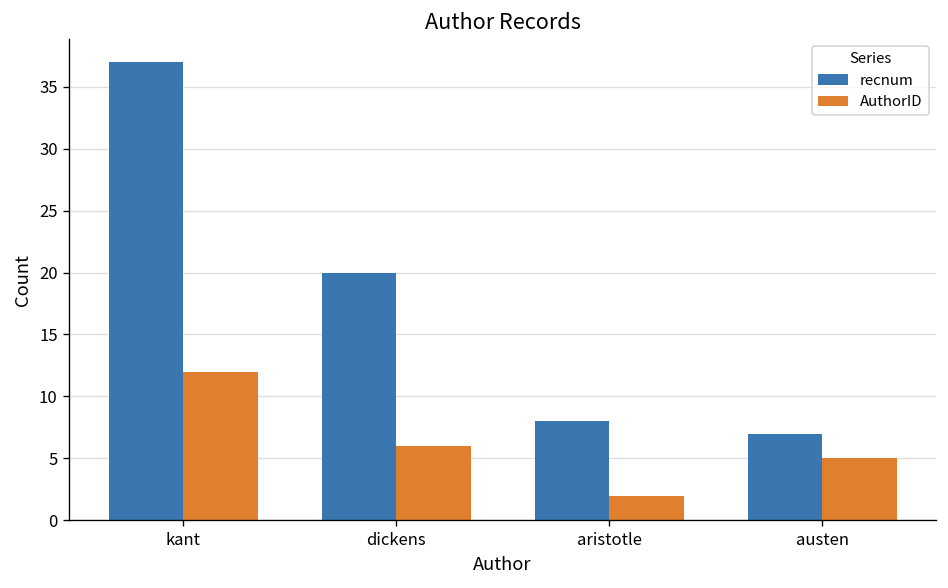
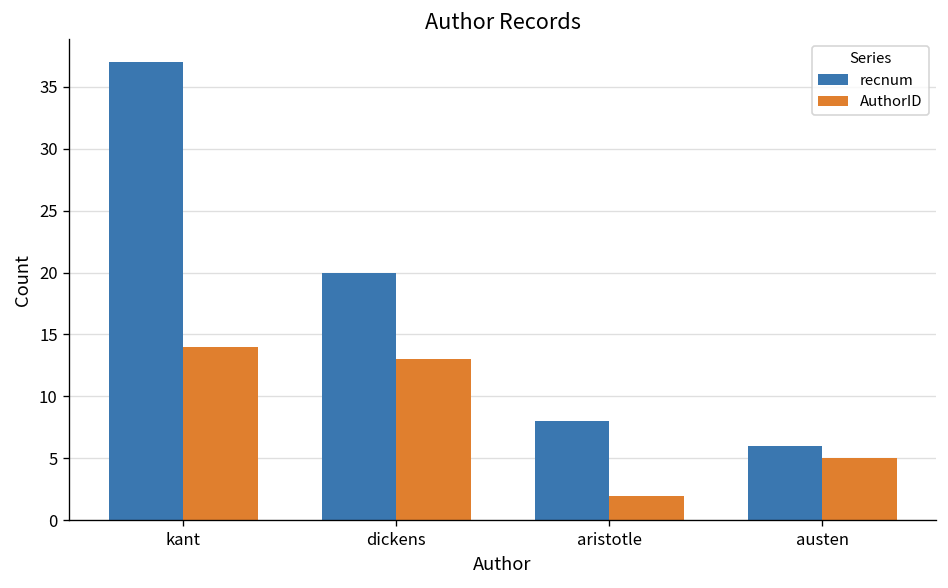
  {
    "recnum": {
      "kant": 37,
      "dickens": 20,
      "aristotle": 8,
-     "austen": 7
+     "austen": 6
    },
    "AuthorID": {
-     "kant": 12,
-     "dickens": 6,
+     "kant": 14,
+     "dickens": 13,
      "aristotle": 2,
      "austen": 5
    }
  }
